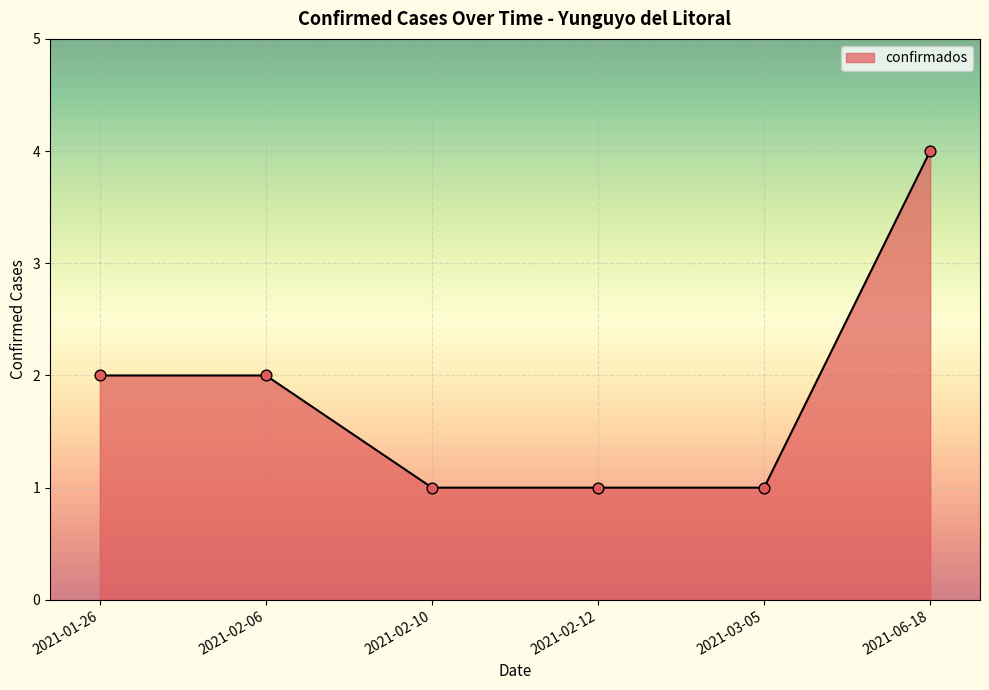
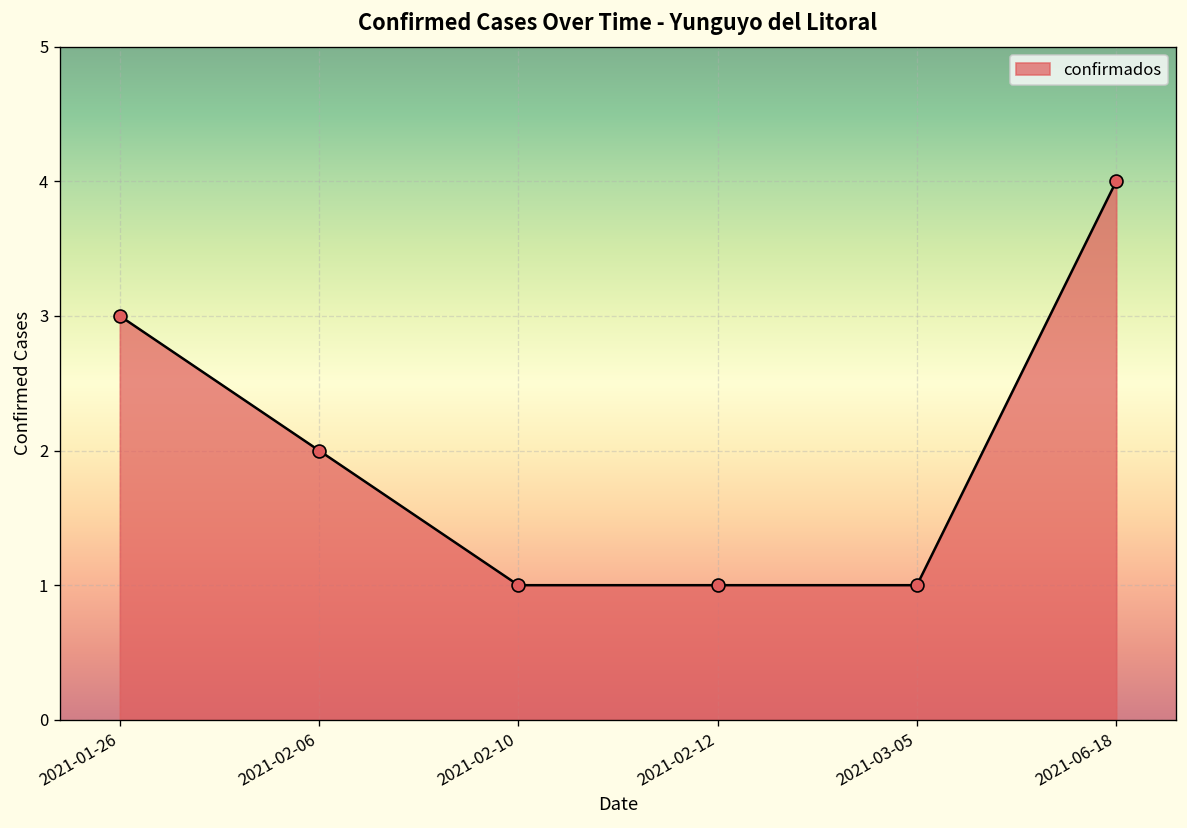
  {
-   "2021-01-26": 2,
+   "2021-01-26": 3,
    "2021-02-06": 2,
    "2021-02-10": 1,
    "2021-02-12": 1,
    "2021-03-05": 1,
    "2021-06-18": 4
  }
